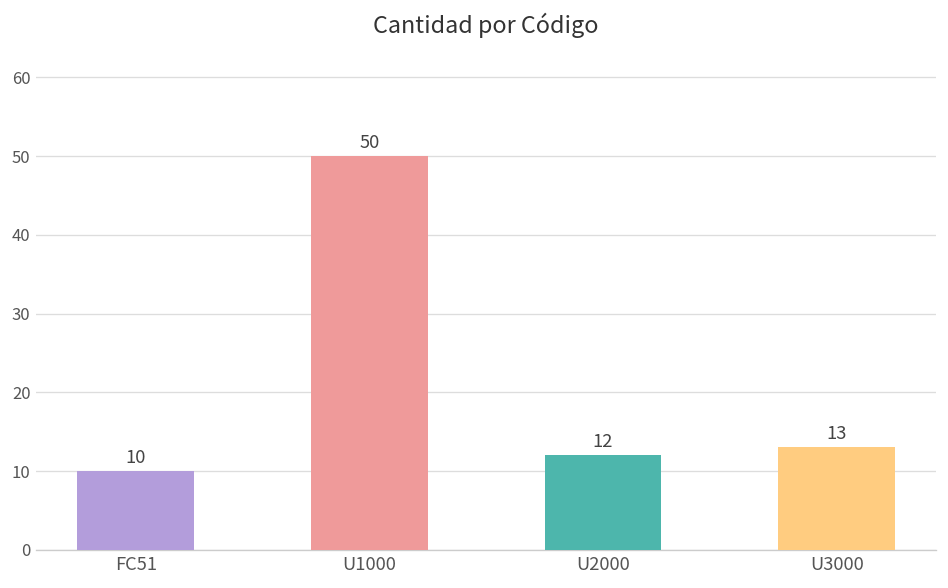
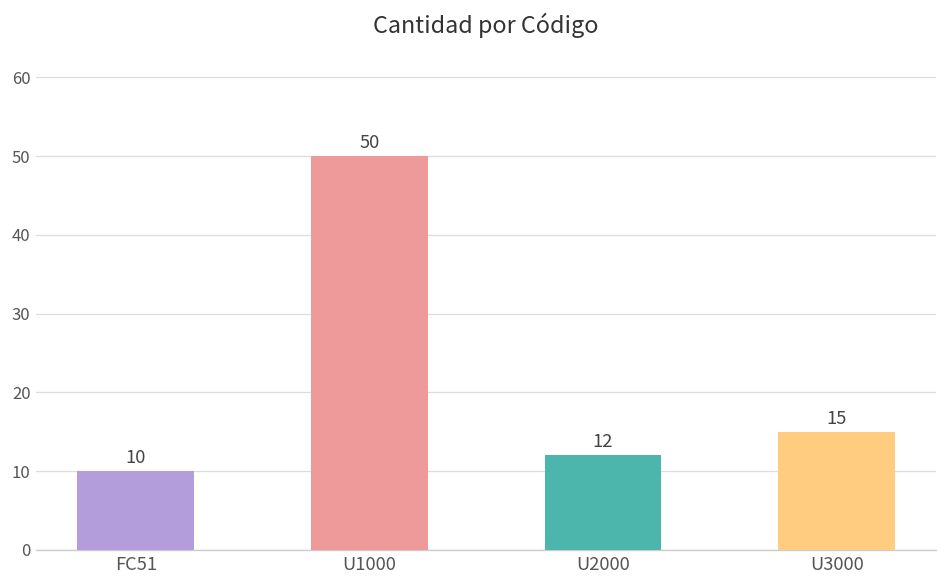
  {
    "FC51": 10,
    "U1000": 50,
    "U2000": 12,
-   "U3000": 13
+   "U3000": 15
  }
